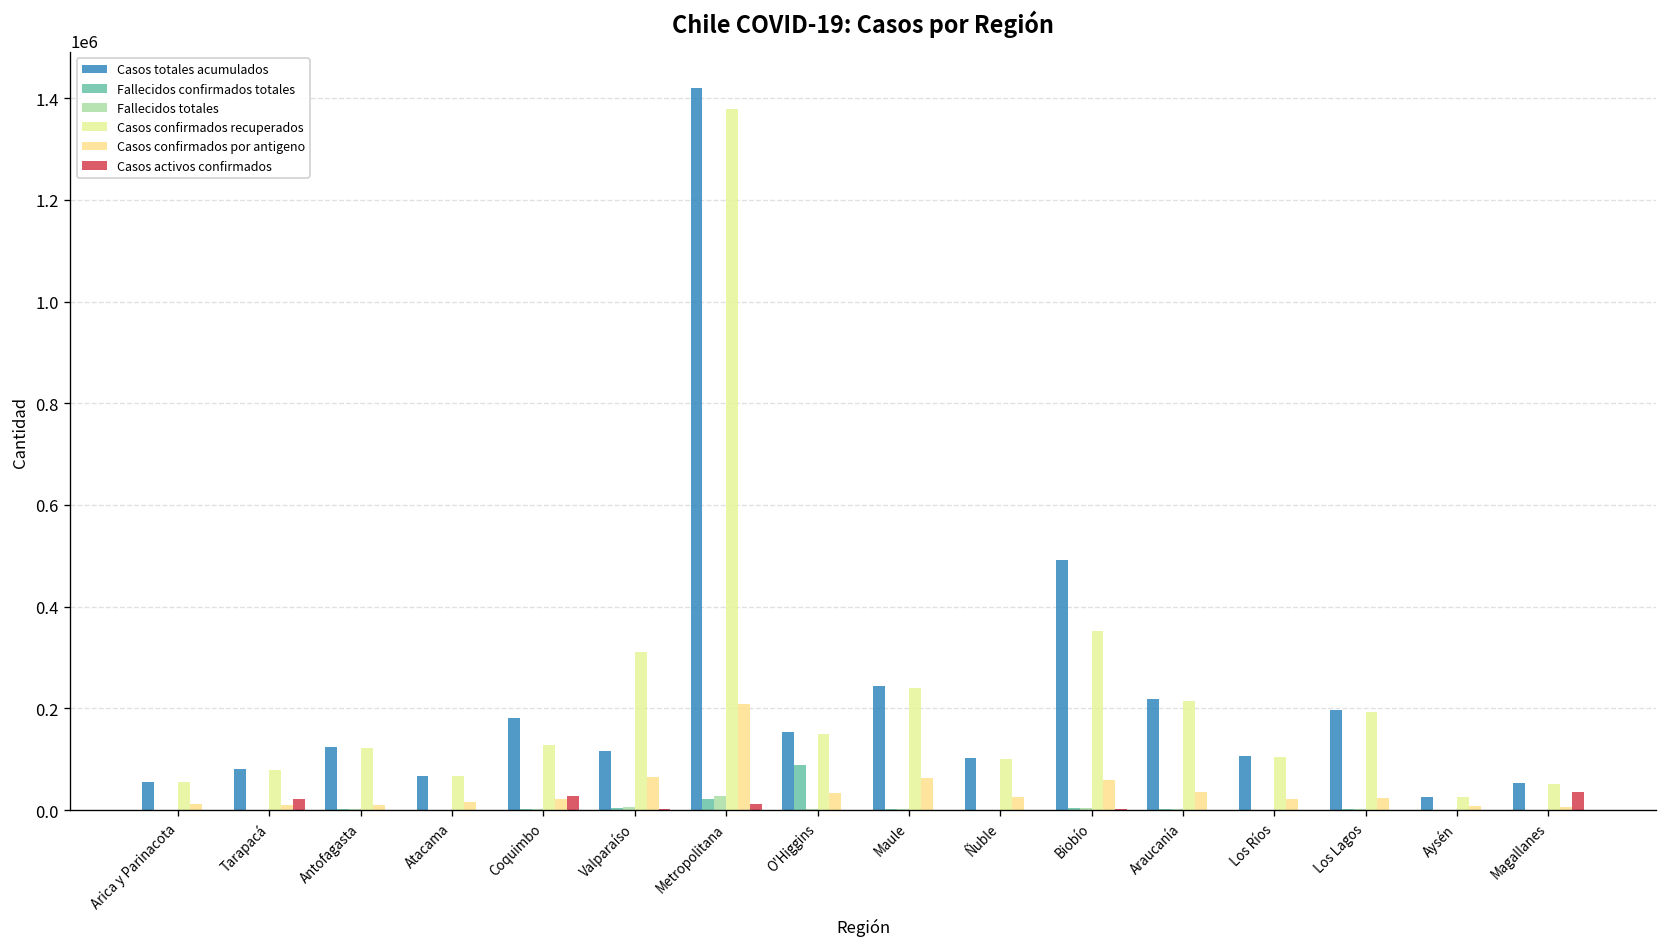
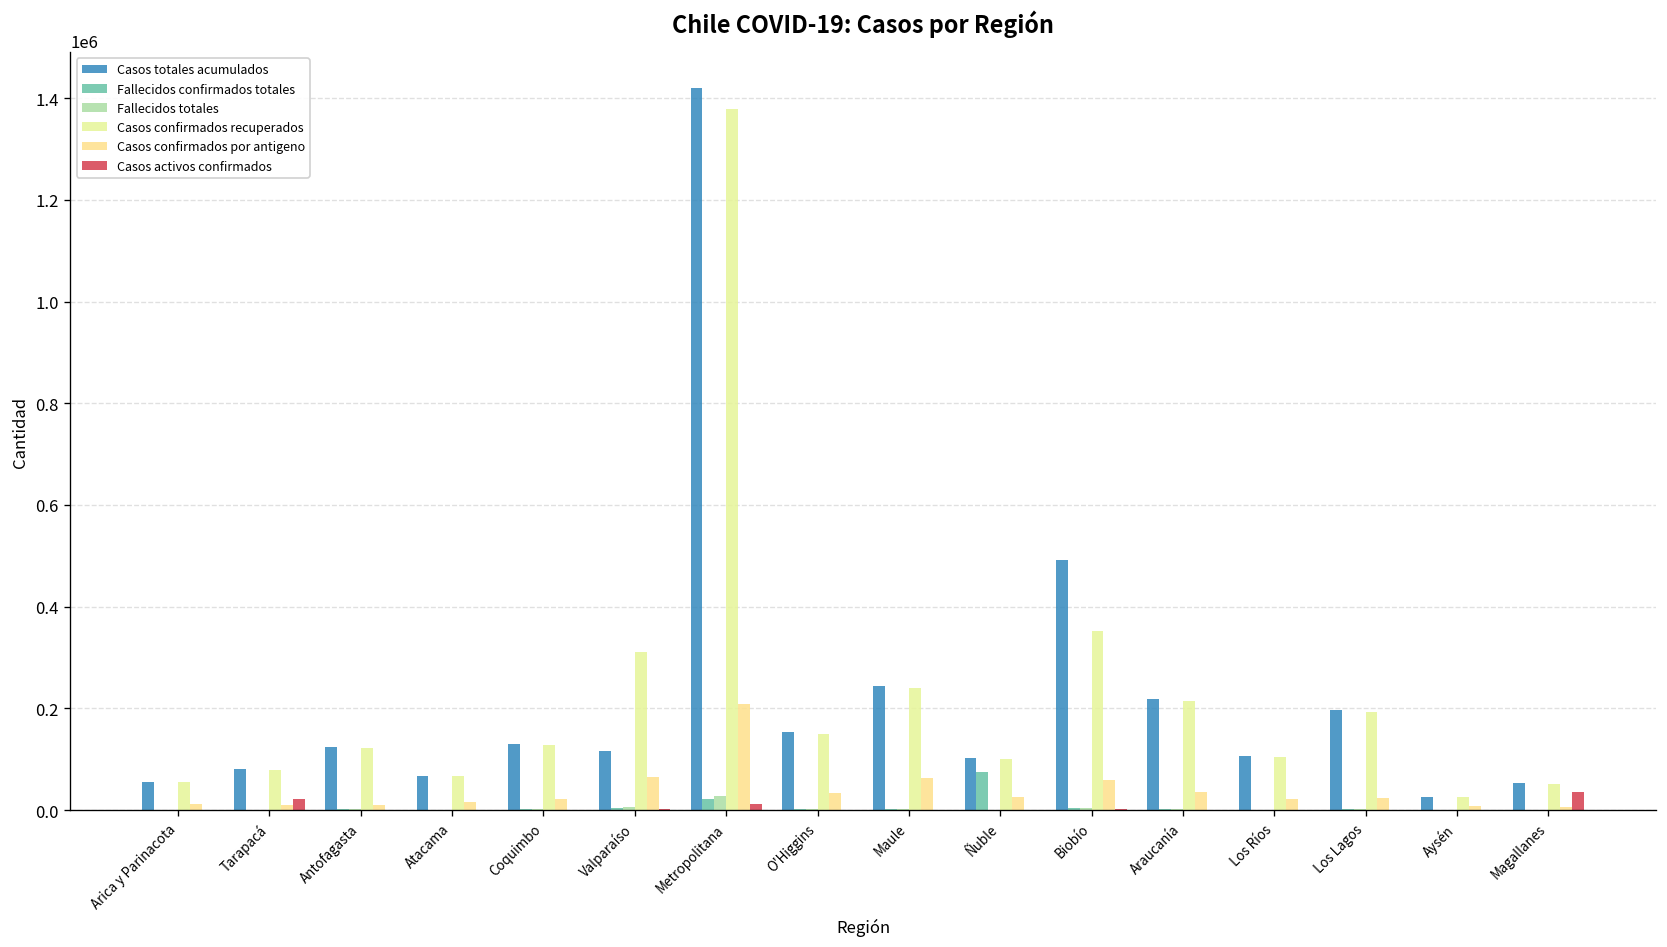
  {
    "Casos totales acumulados": {
      "Arica y Parinacota": 60000,
      "Tarapacá": 80000,
      "Antofagasta": 130000,
      "Atacama": 70000,
-     "Coquimbo": 180000,
+     "Coquimbo": 130000,
      "Valparaíso": 120000,
      "Metropolitana": 1420000,
      "O'Higgins": 150000,
      "Maule": 240000,
      "Ñuble": 100000,
      "Biobío": 490000,
      "Araucanía": 220000,
      "Los Ríos": 110000,
      "Los Lagos": 200000,
      "Aysén": 30000,
      "Magallanes": 50000
    },
    "Fallecidos confirmados totales": {
      "Metropolitana": 20000,
-     "O'Higgins": 90000,
-     "Ñuble": 0
+     "O'Higgins": 0,
+     "Ñuble": 70000
    },
    "Fallecidos totales": {
      "Metropolitana": 30000
    },
    "Casos activos confirmados": {
      "Tarapacá": 20000,
-     "Coquimbo": 30000,
+     "Coquimbo": 0,
      "Metropolitana": 10000,
      "Magallanes": 40000
    }
  }
